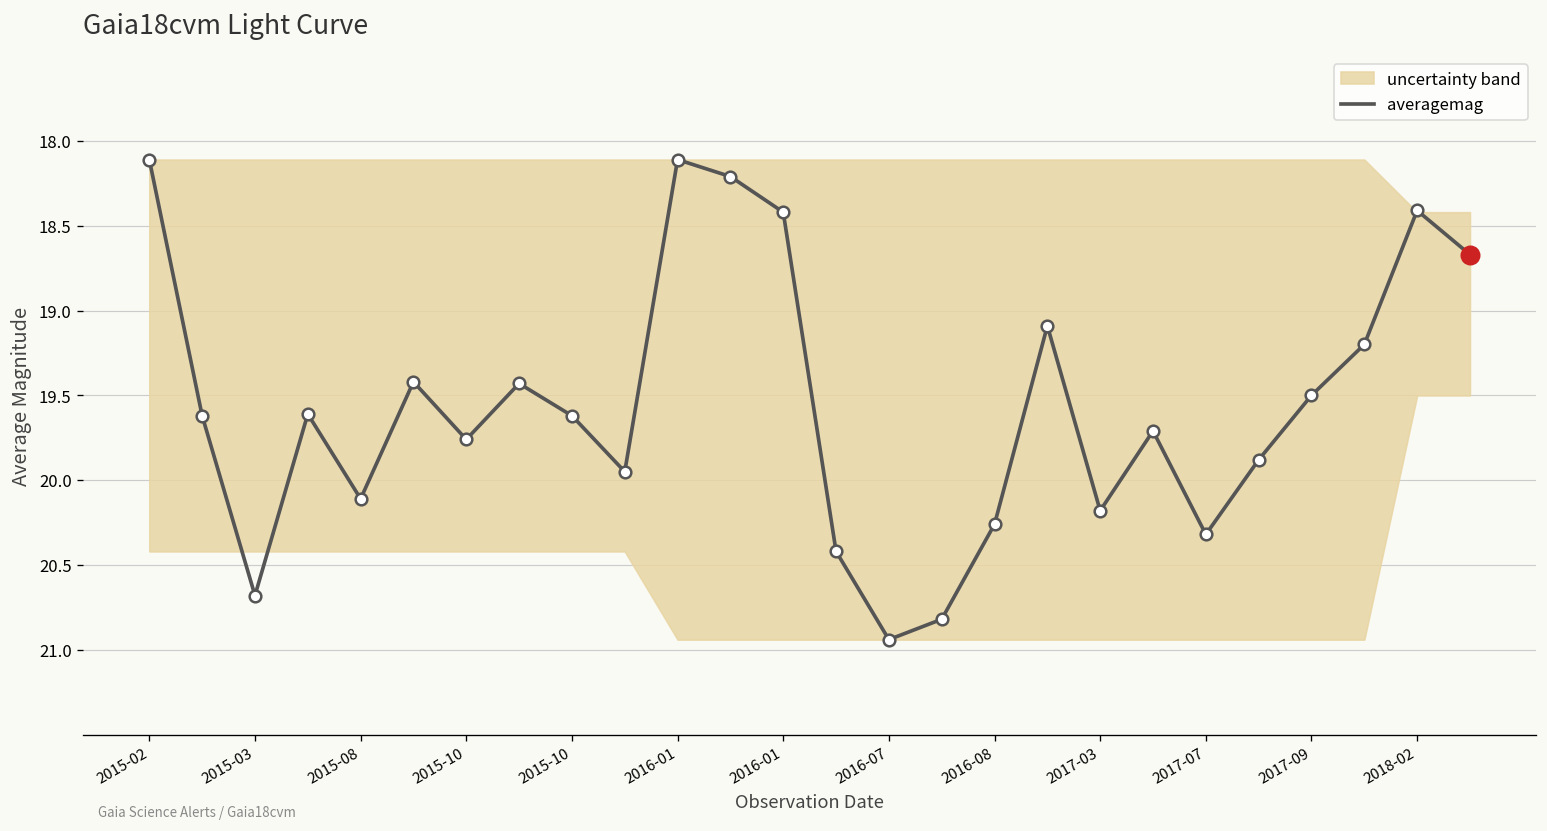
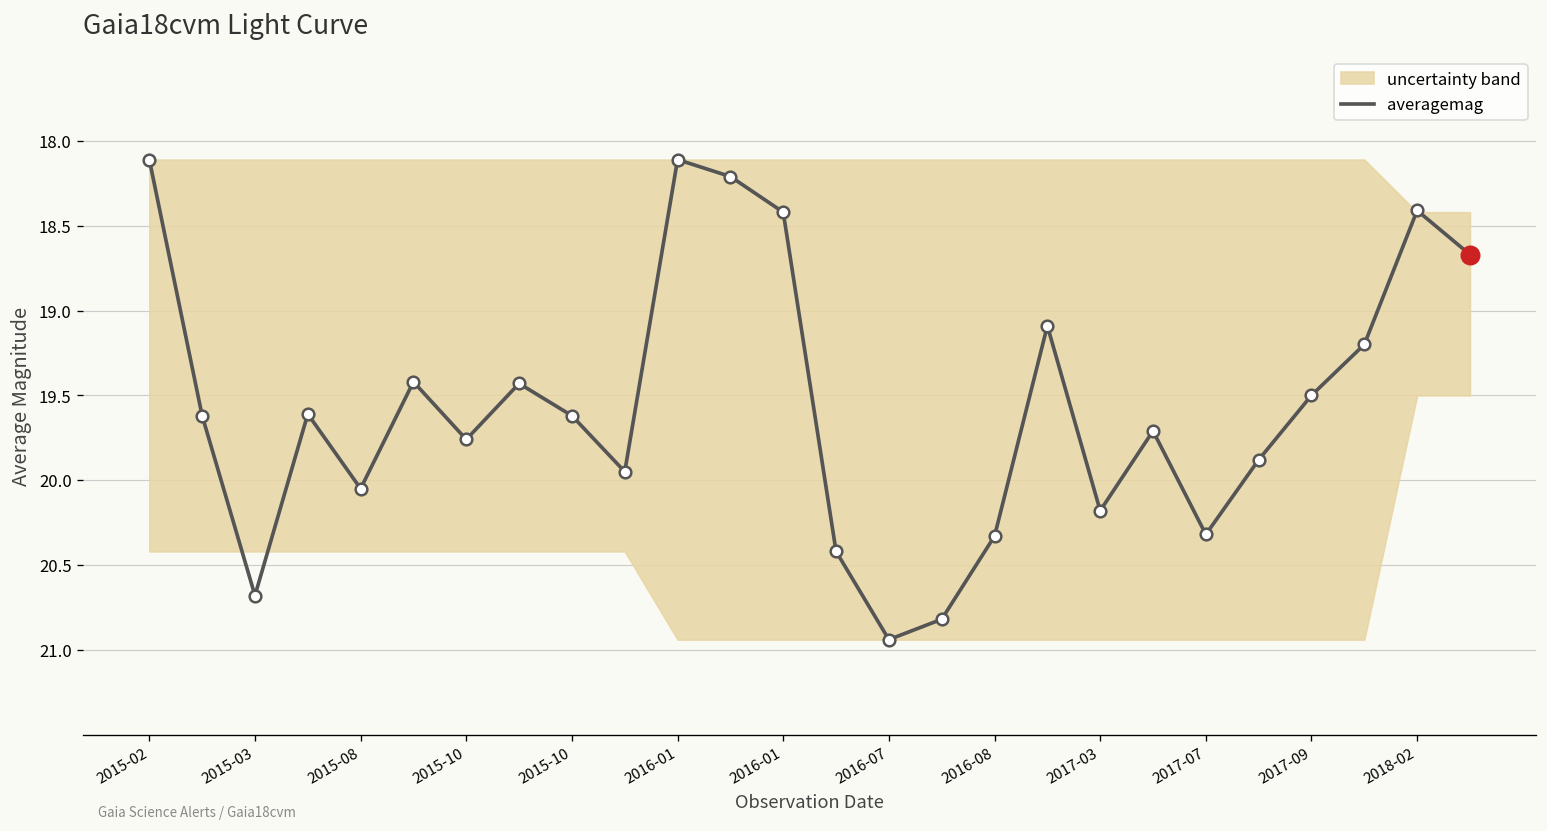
  {
    "averagemag": {
-     "2015-08": 20.11,
-     "2016-08": 20.26
+     "2015-08": 20.05,
+     "2016-08": 20.33
    }
  }
